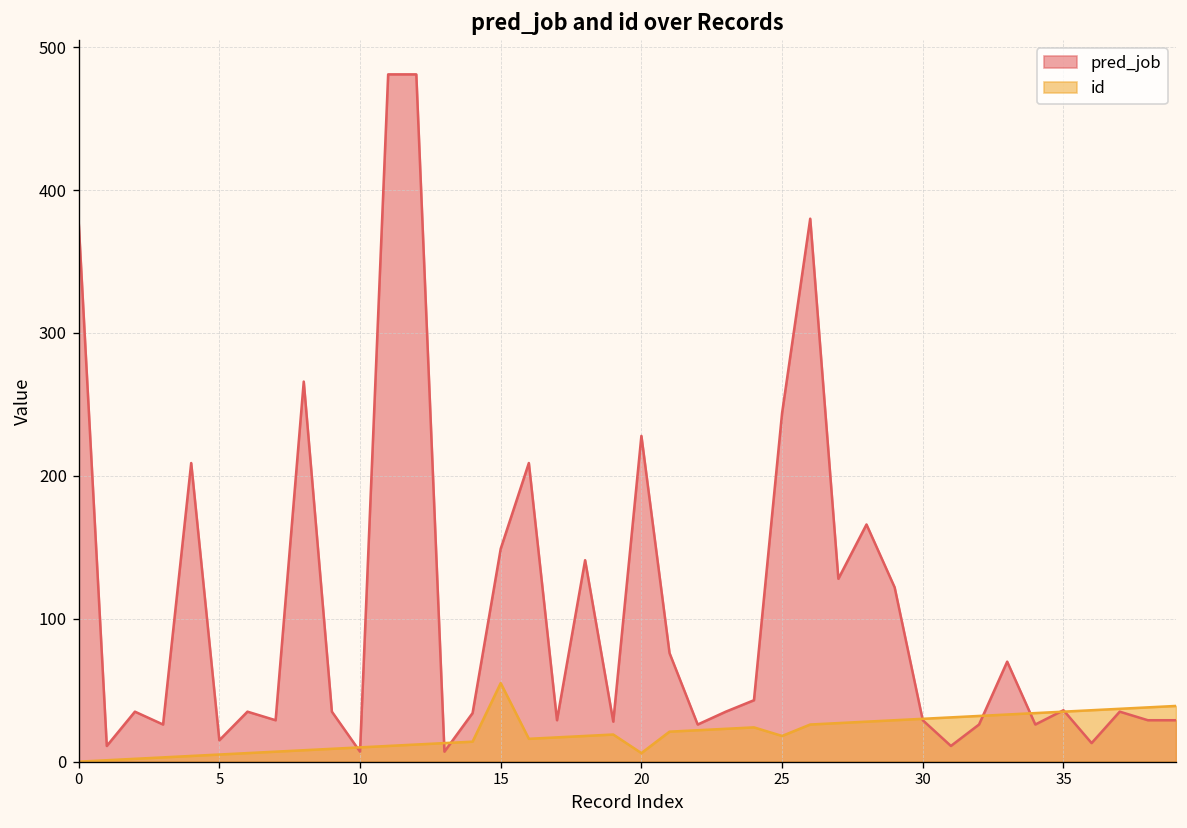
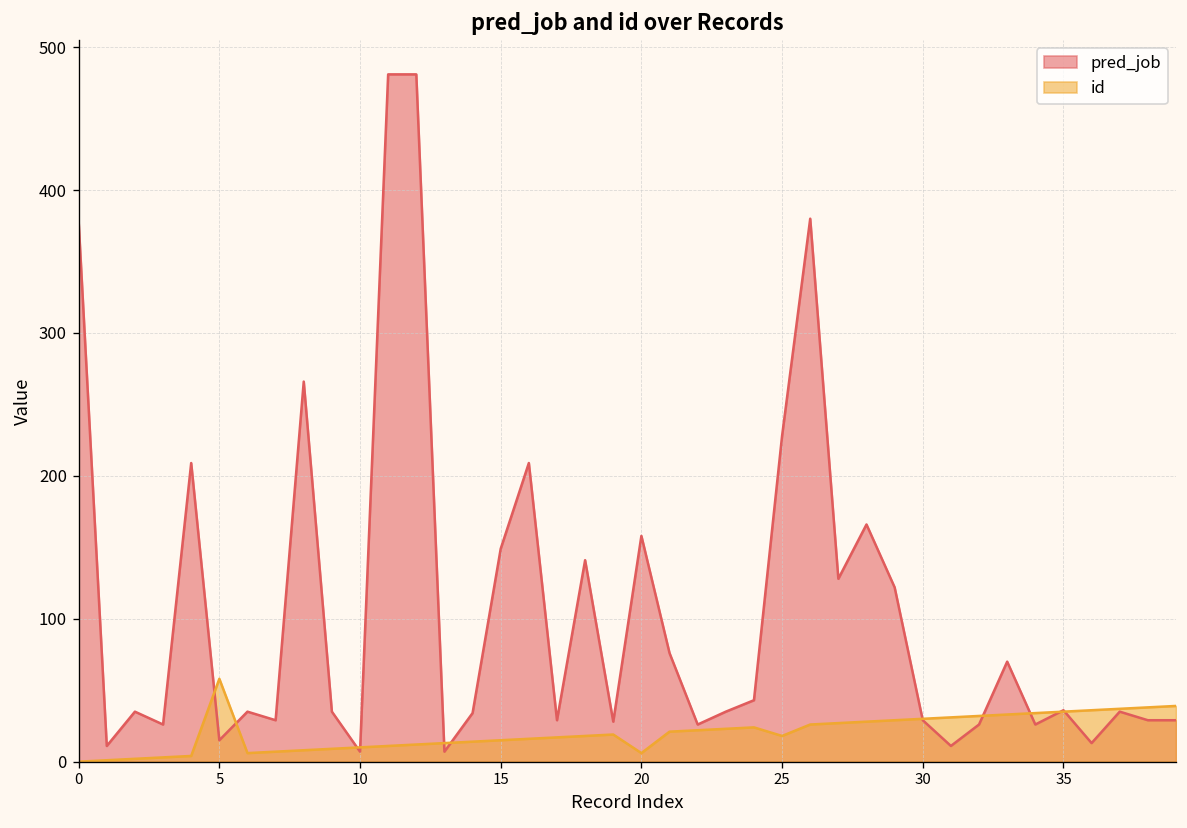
  {
    "pred_job": {
      "0": 378,
      "5": 15,
      "10": 7,
      "15": 149,
-     "20": 228,
-     "25": 244
+     "20": 158,
+     "25": 228
    },
    "id": {
      "0": 0,
-     "5": 5,
+     "5": 58,
      "10": 10,
-     "15": 55,
+     "15": 15,
      "20": 6,
      "25": 18
    }
  }
